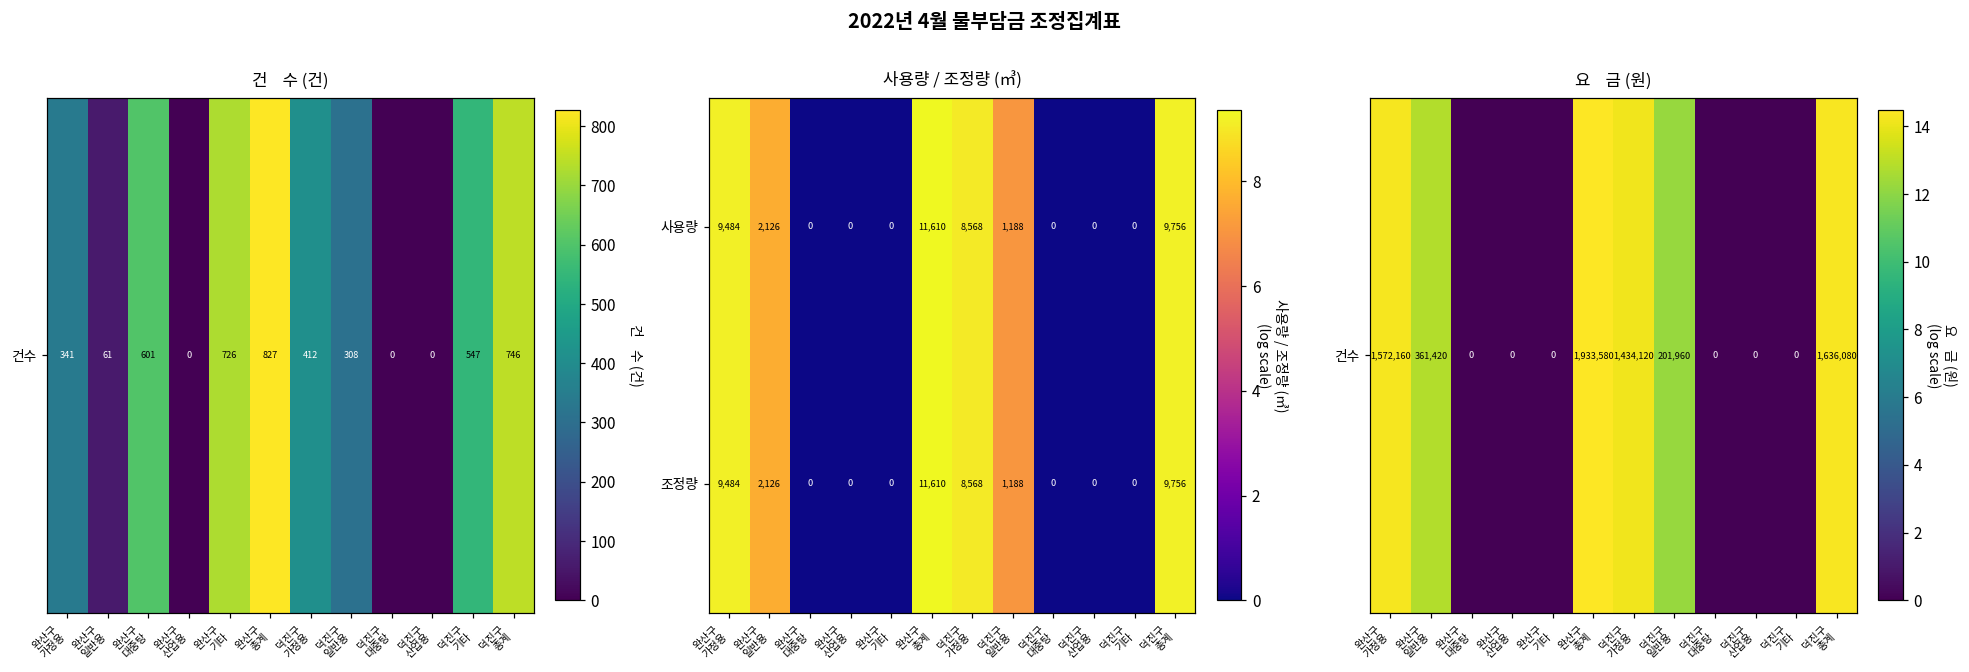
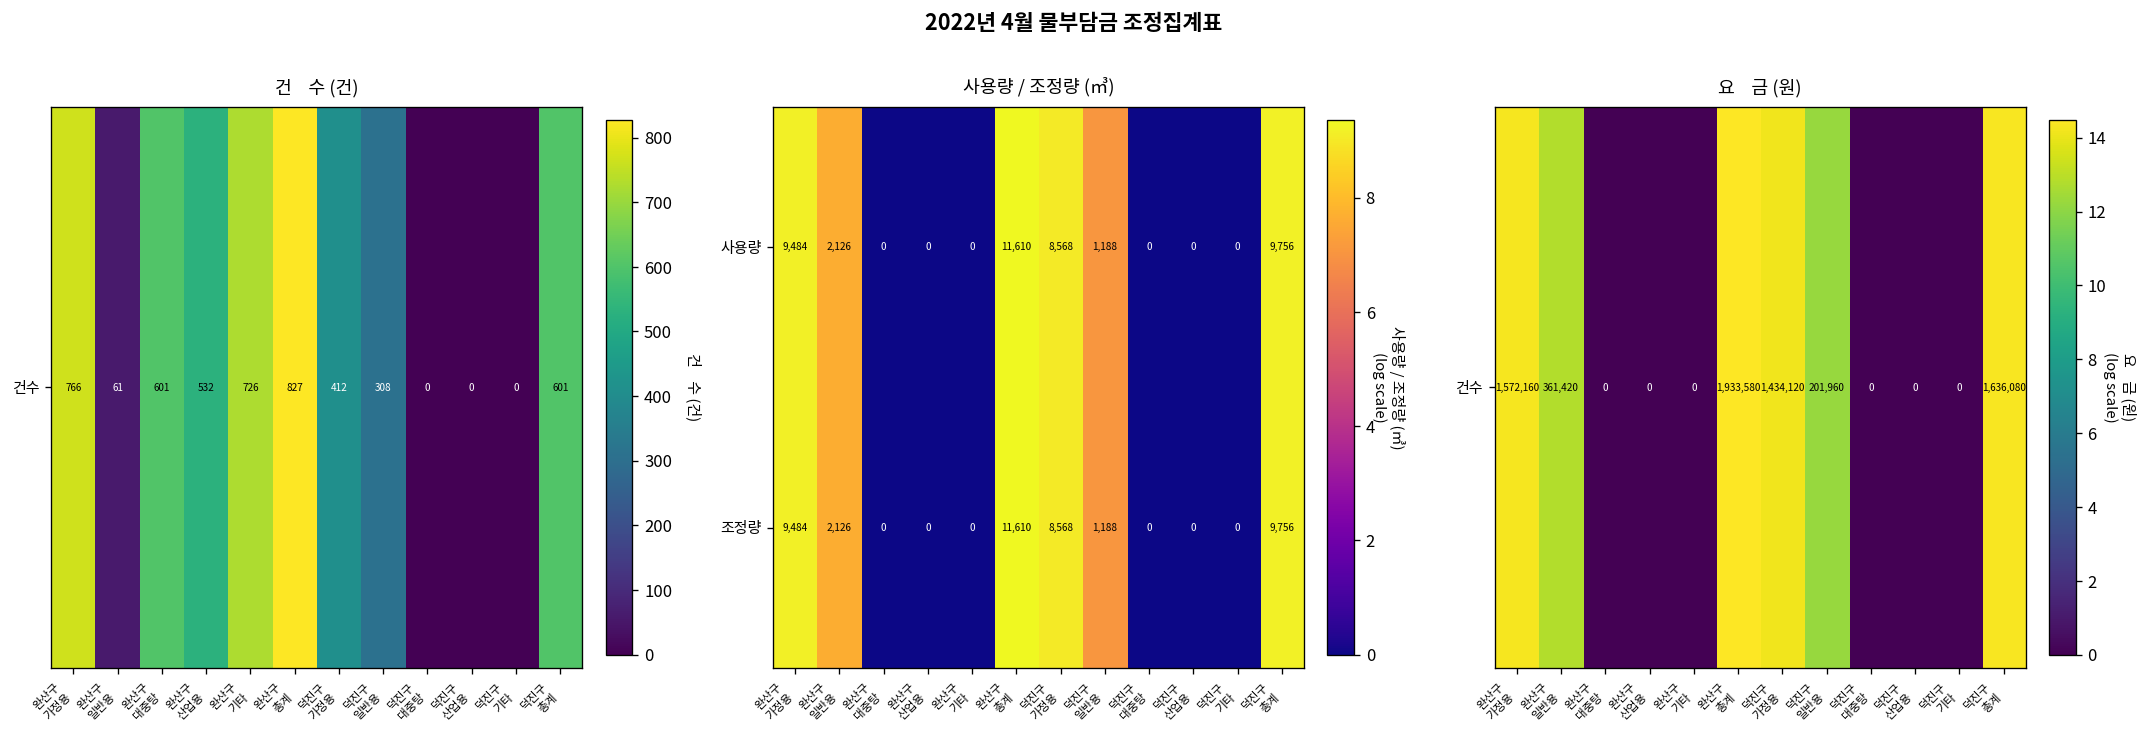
  {
    "건 수 (건)": {
      "건수": {
-       "완산구 가정용": "341",
+       "완산구 가정용": "766",
        "완산구 일반용": "61",
        "완산구 대중탕": "601",
-       "완산구 산업용": "0",
+       "완산구 산업용": "532",
        "완산구 기타": "726",
        "완산구 총계": "827",
        "덕진구 가정용": "412",
        "덕진구 일반용": "308",
        "덕진구 대중탕": "0",
        "덕진구 산업용": "0",
-       "덕진구 기타": "547",
-       "덕진구 총계": "746"
+       "덕진구 기타": "0",
+       "덕진구 총계": "601"
      }
    },
    "사용량 / 조정량 (㎥)": {
      "사용량": {
        "완산구 가정용": "9,484",
        "완산구 일반용": "2,126",
        "완산구 대중탕": "0",
        "완산구 산업용": "0",
        "완산구 기타": "0",
        "완산구 총계": "11,610",
        "덕진구 가정용": "8,568",
        "덕진구 일반용": "1,188",
        "덕진구 대중탕": "0",
        "덕진구 산업용": "0",
        "덕진구 기타": "0",
        "덕진구 총계": "9,756"
      },
      "조정량": {
        "완산구 가정용": "9,484",
        "완산구 일반용": "2,126",
        "완산구 대중탕": "0",
        "완산구 산업용": "0",
        "완산구 기타": "0",
        "완산구 총계": "11,610",
        "덕진구 가정용": "8,568",
        "덕진구 일반용": "1,188",
        "덕진구 대중탕": "0",
        "덕진구 산업용": "0",
        "덕진구 기타": "0",
        "덕진구 총계": "9,756"
      }
    },
    "요 금 (원)": {
      "건수": {
        "완산구 가정용": "1,572,160",
        "완산구 일반용": "361,420",
        "완산구 대중탕": "0",
        "완산구 산업용": "0",
        "완산구 기타": "0",
        "완산구 총계": "1,933,580",
        "덕진구 가정용": "1,434,120",
        "덕진구 일반용": "201,960",
        "덕진구 대중탕": "0",
        "덕진구 산업용": "0",
        "덕진구 기타": "0",
        "덕진구 총계": "1,636,080"
      }
    }
  }
